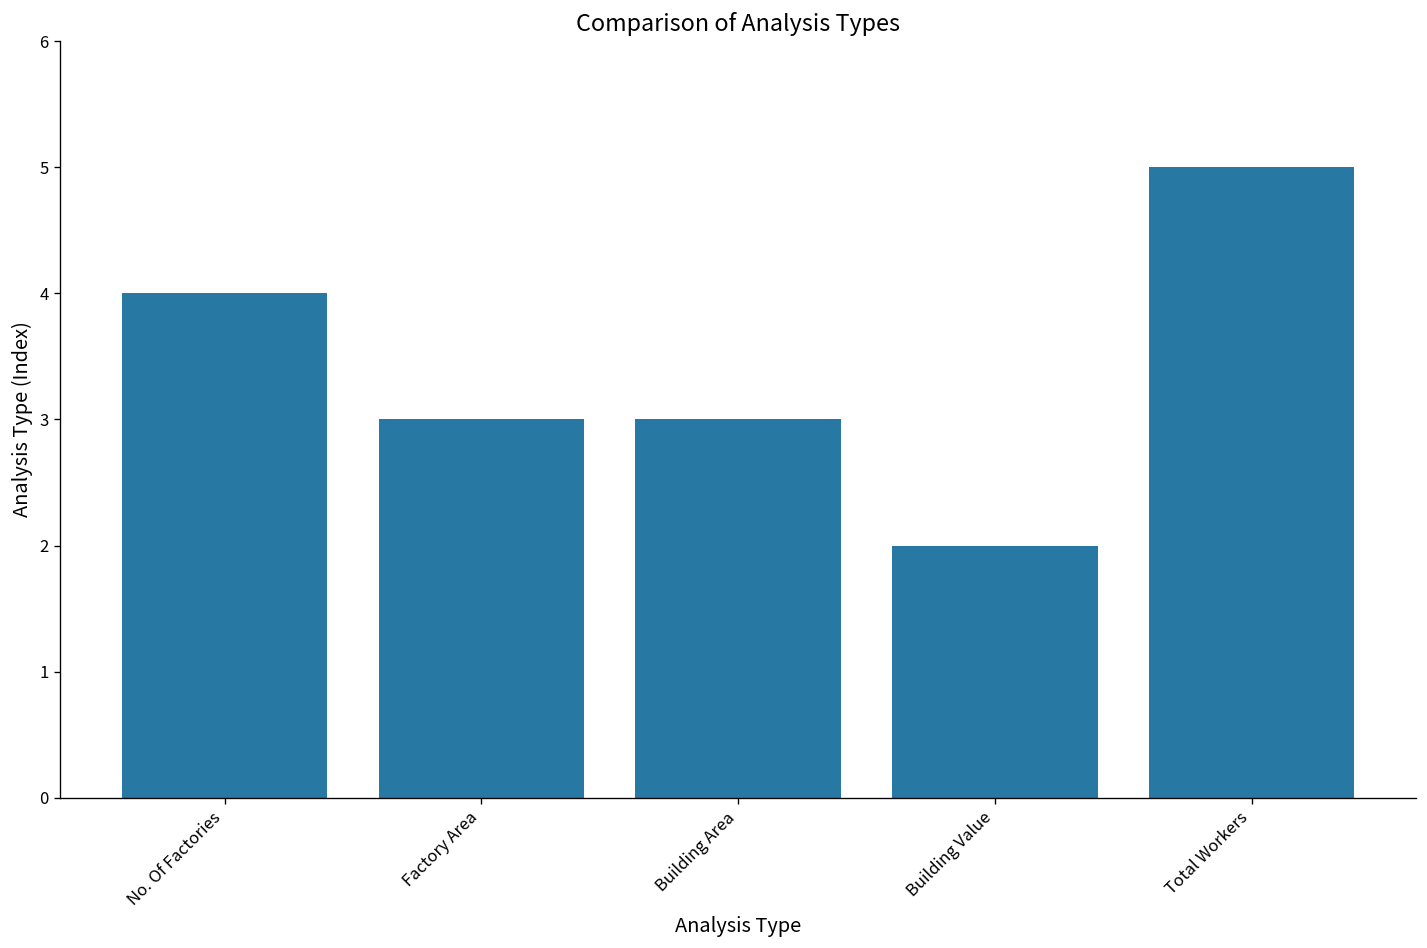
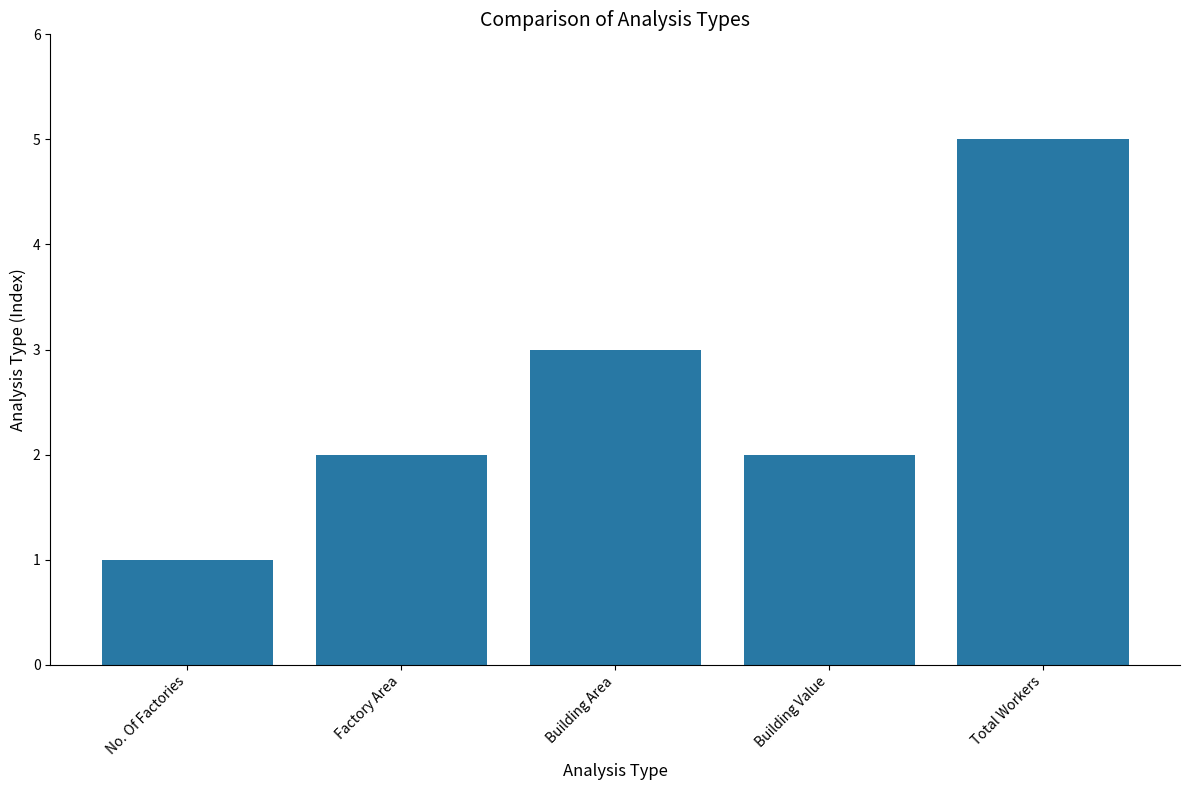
  {
-   "No. Of Factories": 4,
-   "Factory Area": 3,
+   "No. Of Factories": 1,
+   "Factory Area": 2,
    "Building Area": 3,
    "Building Value": 2,
    "Total Workers": 5
  }
